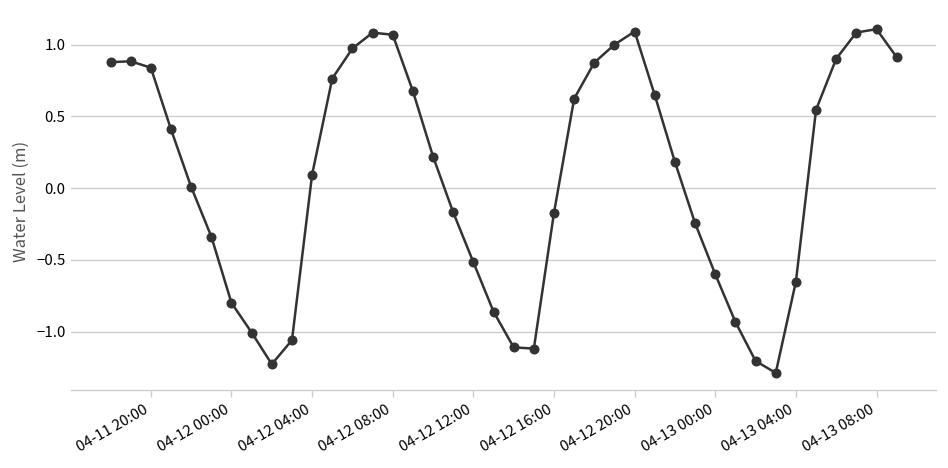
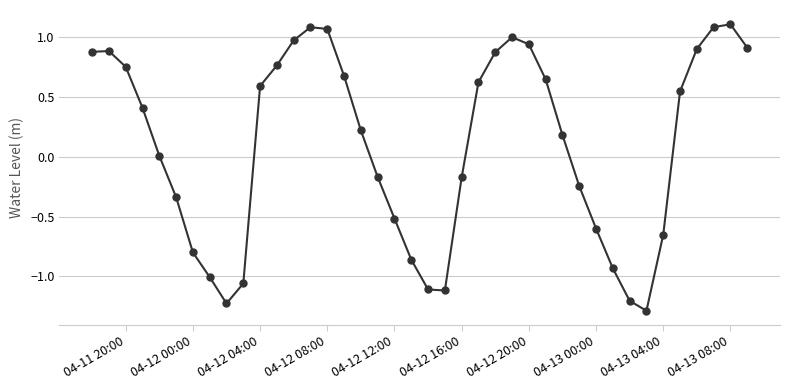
  {
-   "04-11 20:00": 0.84,
+   "04-11 20:00": 0.75,
    "04-12 00:00": -0.80,
-   "04-12 04:00": 0.09,
+   "04-12 04:00": 0.59,
    "04-12 08:00": 1.07,
    "04-12 12:00": -0.52,
    "04-12 16:00": -0.17,
-   "04-12 20:00": 1.09,
+   "04-12 20:00": 0.94,
    "04-13 00:00": -0.60,
    "04-13 04:00": -0.65,
    "04-13 08:00": 1.11
  }
